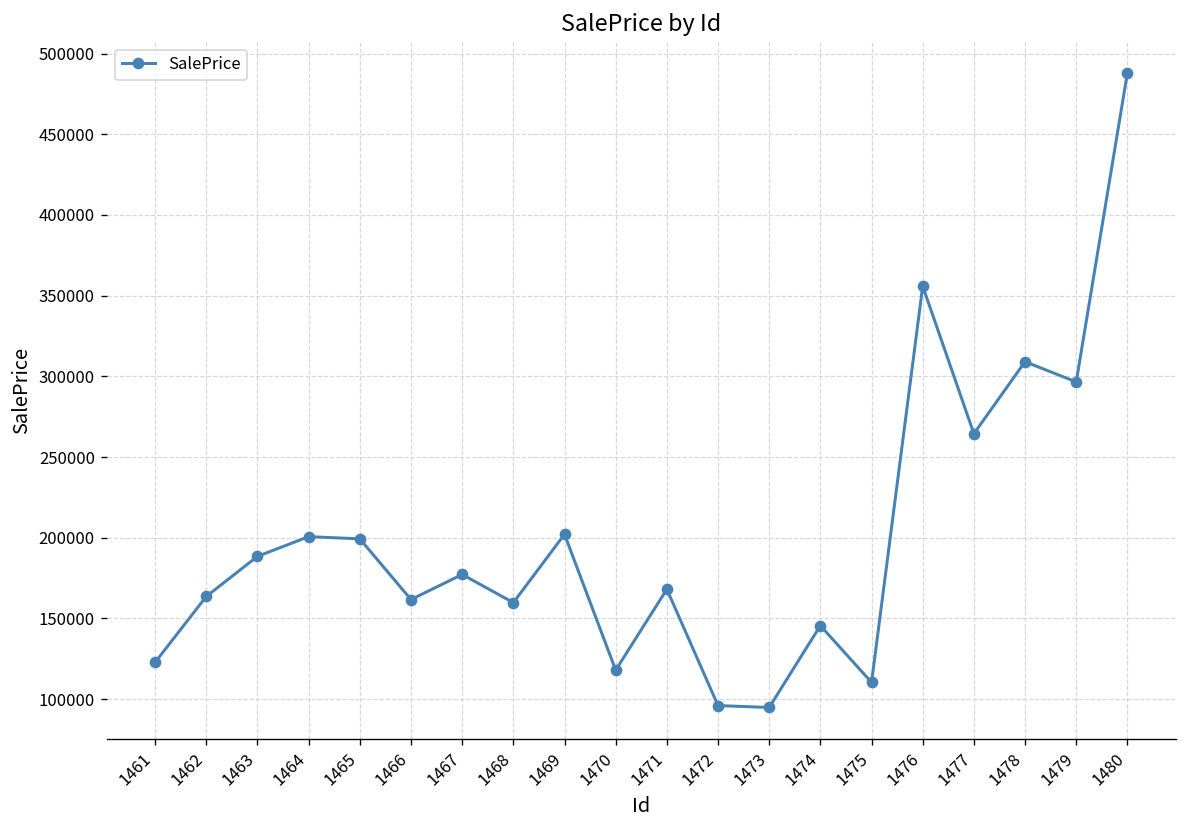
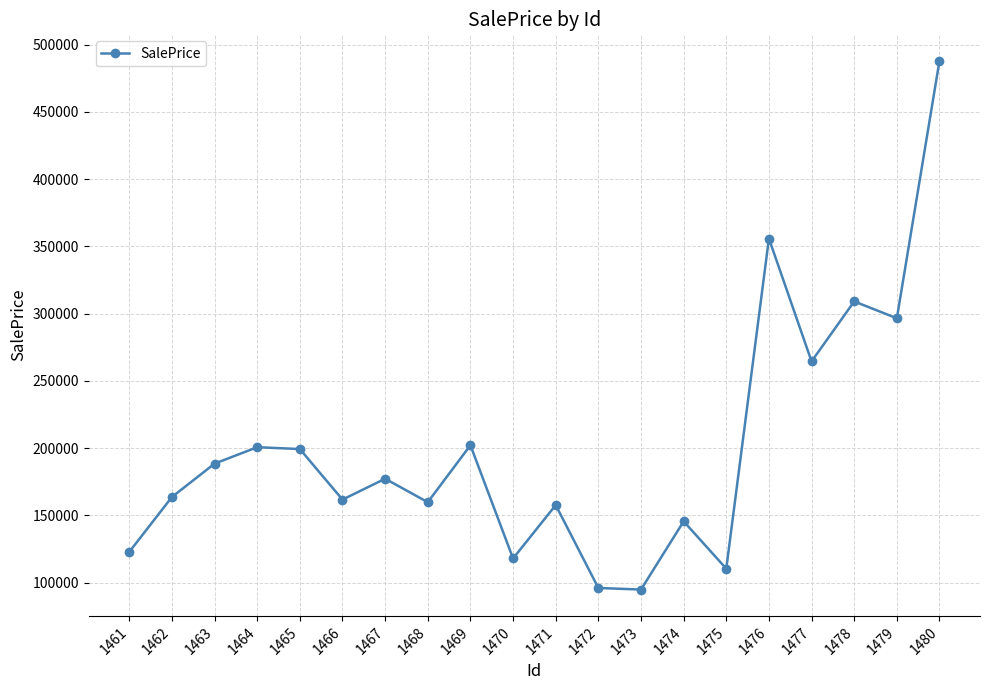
  {
    "1461": 123000,
    "1462": 164000,
    "1463": 188000,
    "1464": 201000,
    "1465": 199000,
    "1466": 162000,
    "1467": 177000,
    "1468": 160000,
    "1469": 202000,
    "1470": 118000,
-   "1471": 168000,
+   "1471": 158000,
    "1472": 96000,
    "1473": 95000,
    "1474": 146000,
    "1475": 110000,
    "1476": 356000,
    "1477": 264000,
    "1478": 309000,
    "1479": 297000,
    "1480": 488000
  }
